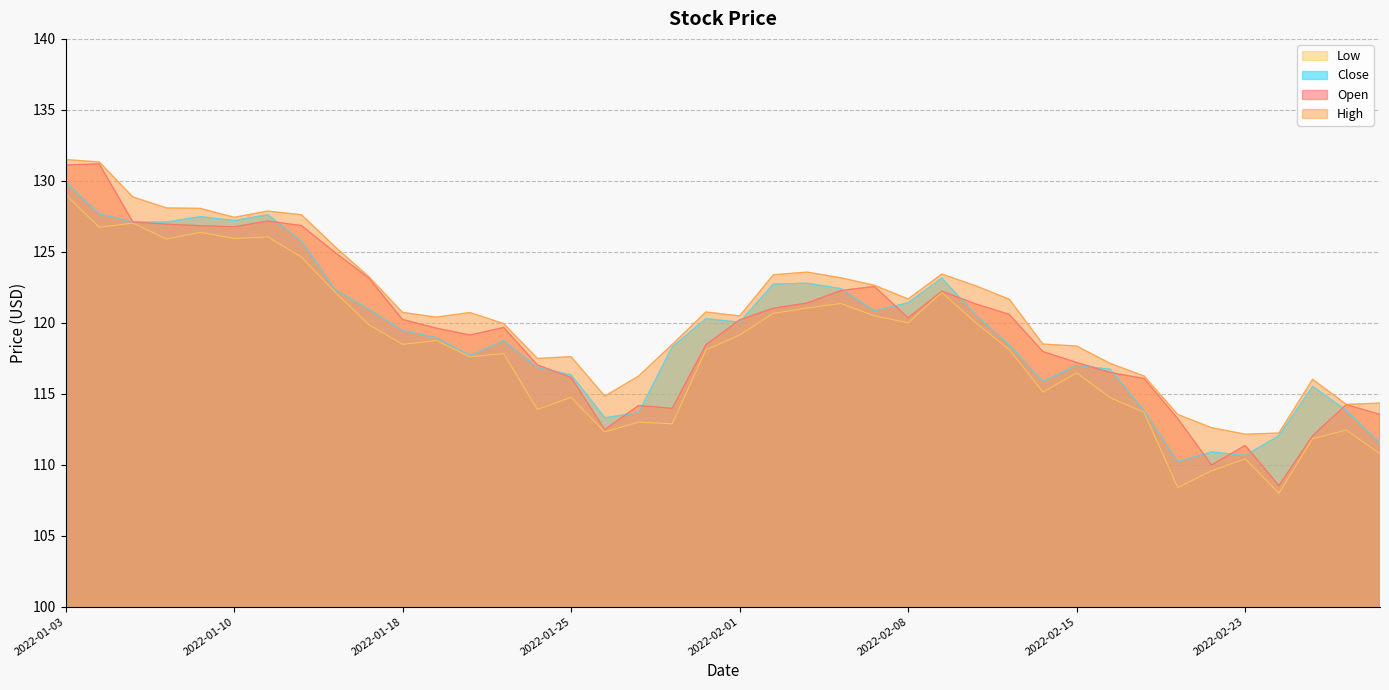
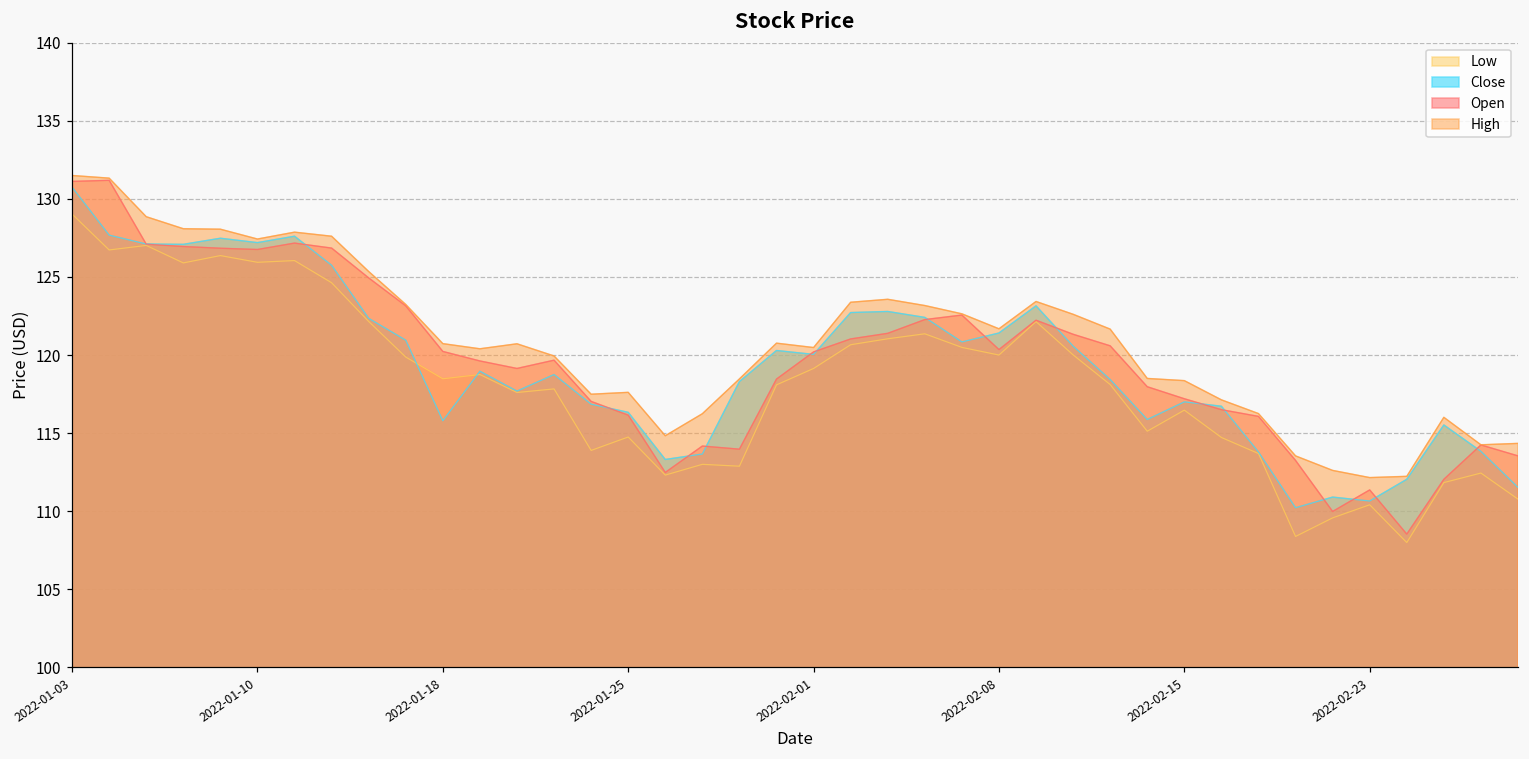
  {
    "Close": {
-     "2022-01-03": 129.9,
+     "2022-01-03": 130.8,
      "2022-01-10": 127.2,
-     "2022-01-18": 119.5,
+     "2022-01-18": 115.8,
      "2022-01-25": 116.3,
      "2022-02-08": 121.4,
      "2022-02-15": 117.0,
      "2022-02-23": 110.7
    }
  }
